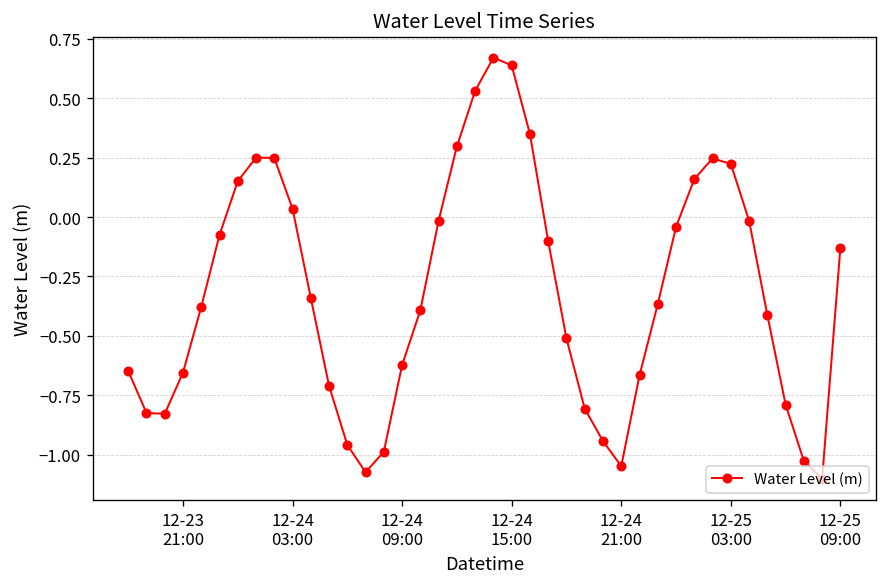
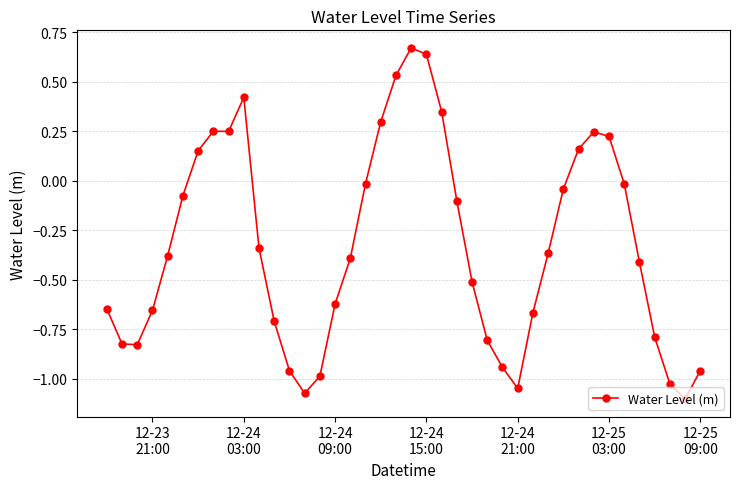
  {
    "12-23 21:00": -0.65,
-   "12-24 03:00": 0.03,
+   "12-24 03:00": 0.42,
    "12-24 09:00": -0.62,
    "12-24 15:00": 0.64,
    "12-24 21:00": -1.05,
    "12-25 03:00": 0.22,
-   "12-25 09:00": -0.13
+   "12-25 09:00": -0.96
  }
